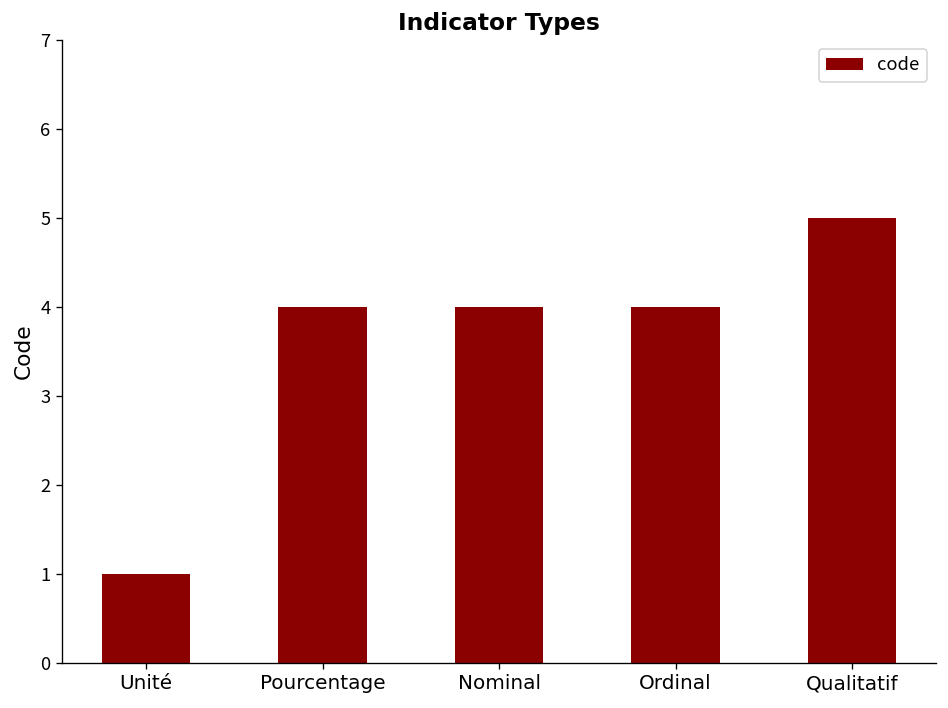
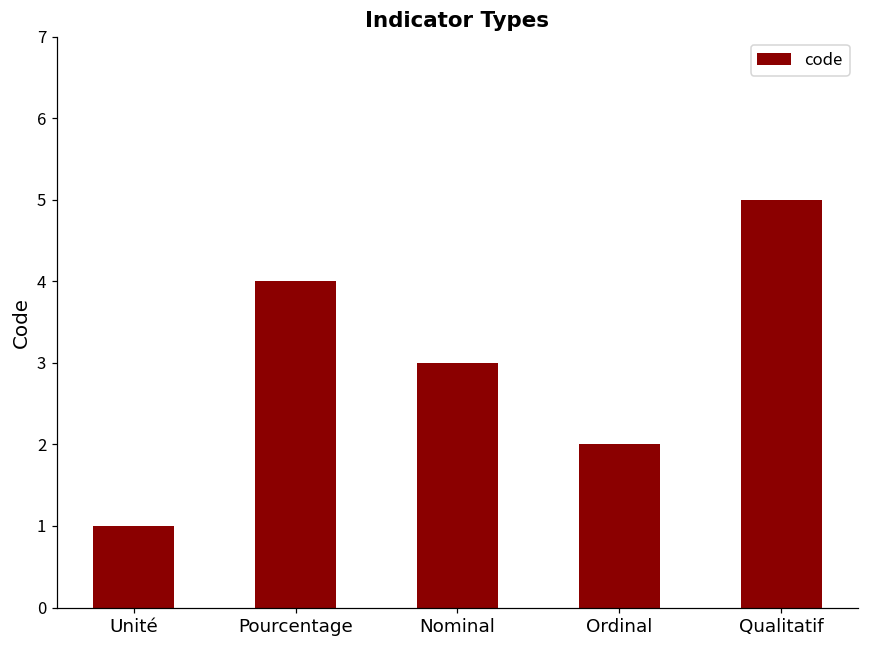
  {
    "Unité": 1,
    "Pourcentage": 4,
-   "Nominal": 4,
-   "Ordinal": 4,
+   "Nominal": 3,
+   "Ordinal": 2,
    "Qualitatif": 5
  }
